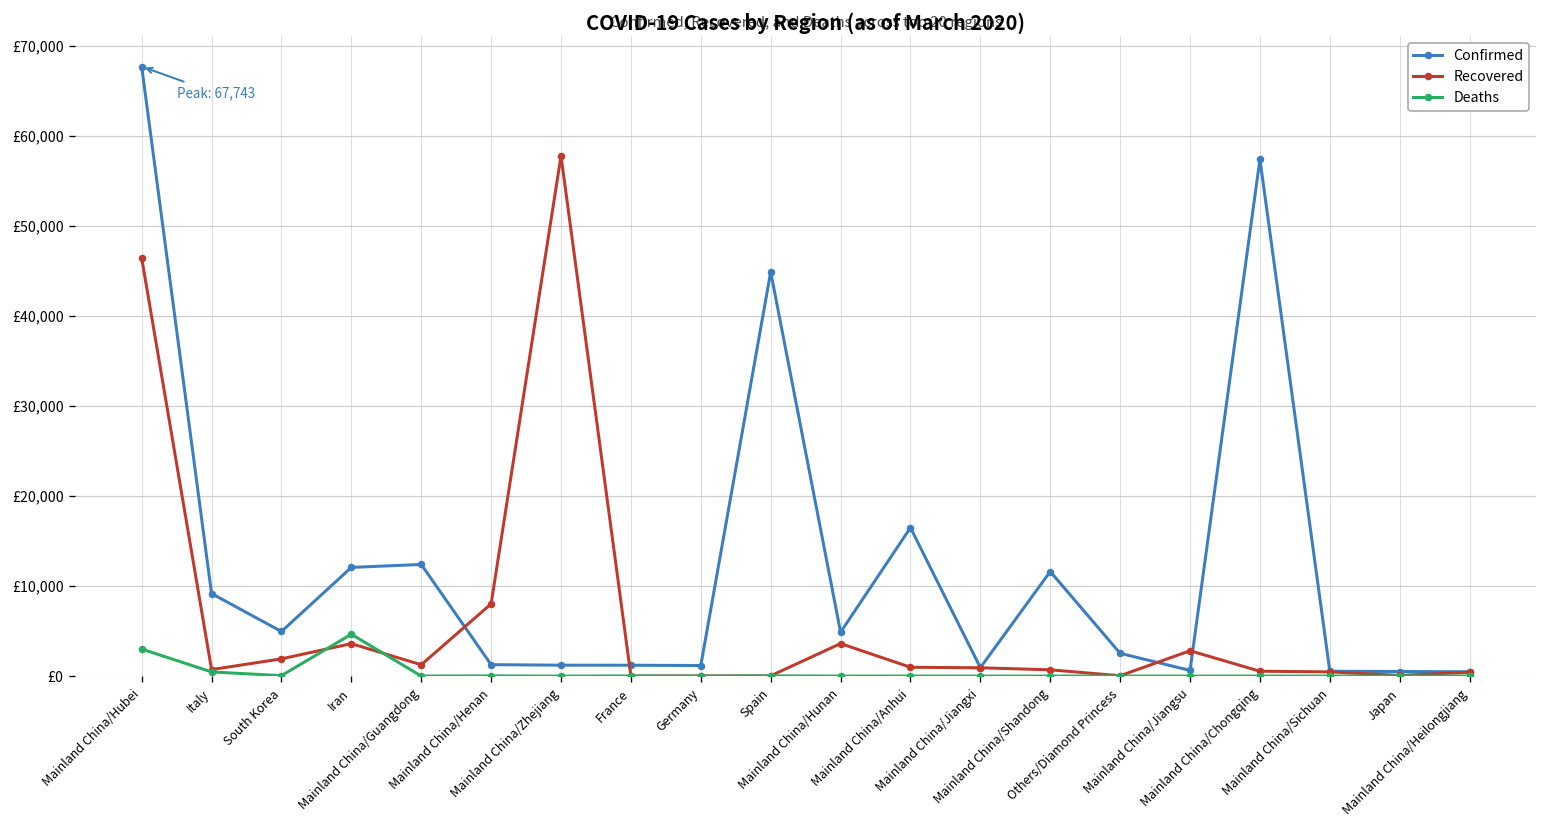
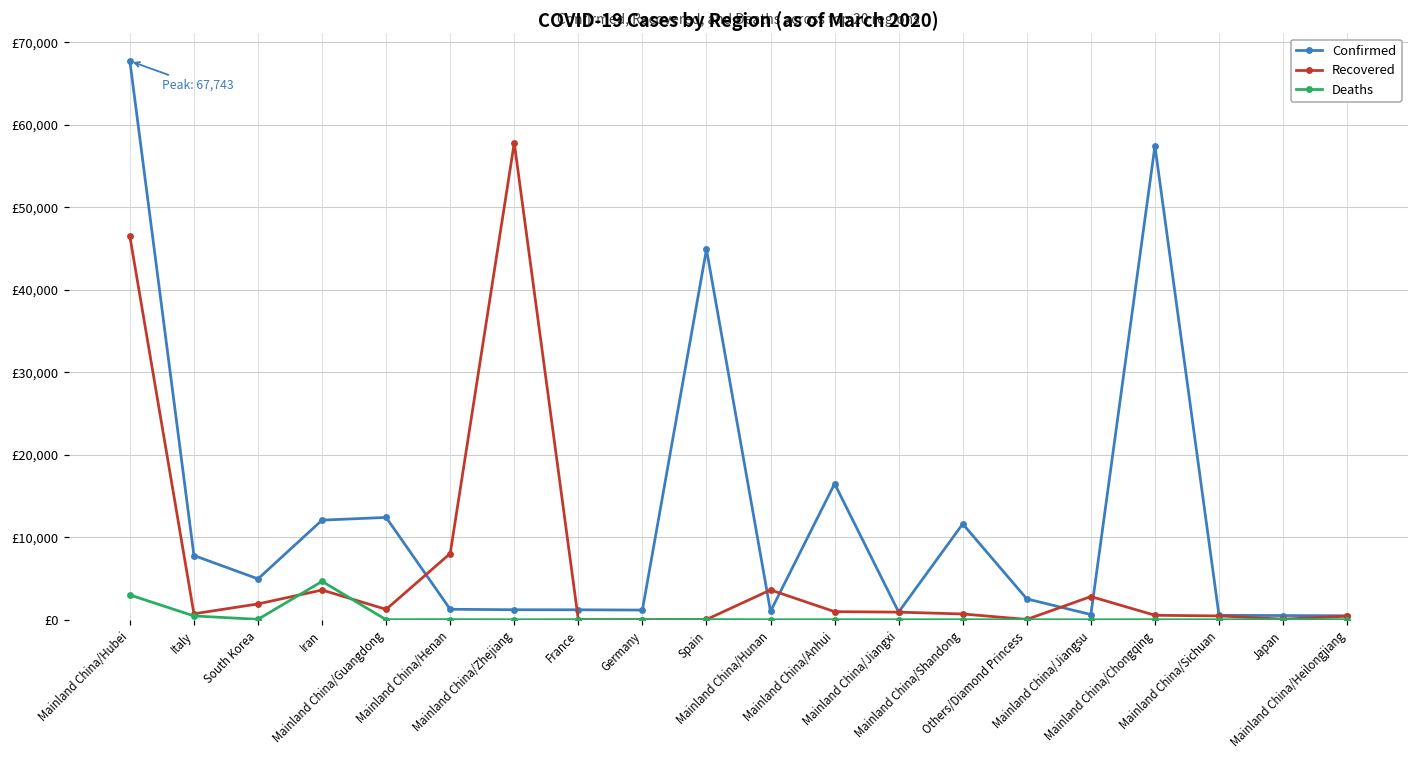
  {
    "Confirmed": {
-     "Italy": "£9,000",
+     "Italy": "£8,000",
      "South Korea": "£5,000",
      "Iran": "£12,000",
      "Mainland China/Guangdong": "£12,000",
      "Mainland China/Henan": "£1,000",
      "Mainland China/Zhejiang": "£1,000",
      "France": "£1,000",
      "Germany": "£1,000",
      "Spain": "£45,000",
-     "Mainland China/Hunan": "£5,000",
+     "Mainland China/Hunan": "£1,000",
      "Mainland China/Anhui": "£16,000",
      "Mainland China/Shandong": "£12,000",
      "Others/Diamond Princess": "£3,000",
      "Mainland China/Jiangsu": "£1,000",
      "Mainland China/Chongqing": "£57,000",
      "Japan": "£1,000"
    },
    "Recovered": {
      "Mainland China/Hubei": "£46,000",
      "South Korea": "£2,000",
      "Iran": "£4,000",
      "Mainland China/Guangdong": "£1,000",
      "Mainland China/Henan": "£8,000",
      "Mainland China/Zhejiang": "£58,000",
      "Mainland China/Hunan": "£4,000",
      "Mainland China/Anhui": "£1,000",
      "Mainland China/Shandong": "£1,000",
      "Mainland China/Jiangsu": "£3,000",
      "Mainland China/Chongqing": "£1,000"
    },
    "Deaths": {
      "Mainland China/Hubei": "£3,000",
      "South Korea": "£0",
      "Iran": "£5,000",
      "Mainland China/Guangdong": "£0",
      "Mainland China/Henan": "£0",
      "Mainland China/Zhejiang": "£0",
      "Mainland China/Hunan": "£0",
      "Mainland China/Anhui": "£0",
      "Mainland China/Jiangxi": "£0",
      "Mainland China/Shandong": "£0",
      "Mainland China/Jiangsu": "£0",
      "Mainland China/Chongqing": "£0",
      "Mainland China/Sichuan": "£0",
      "Mainland China/Heilongjiang": "£0"
    }
  }
